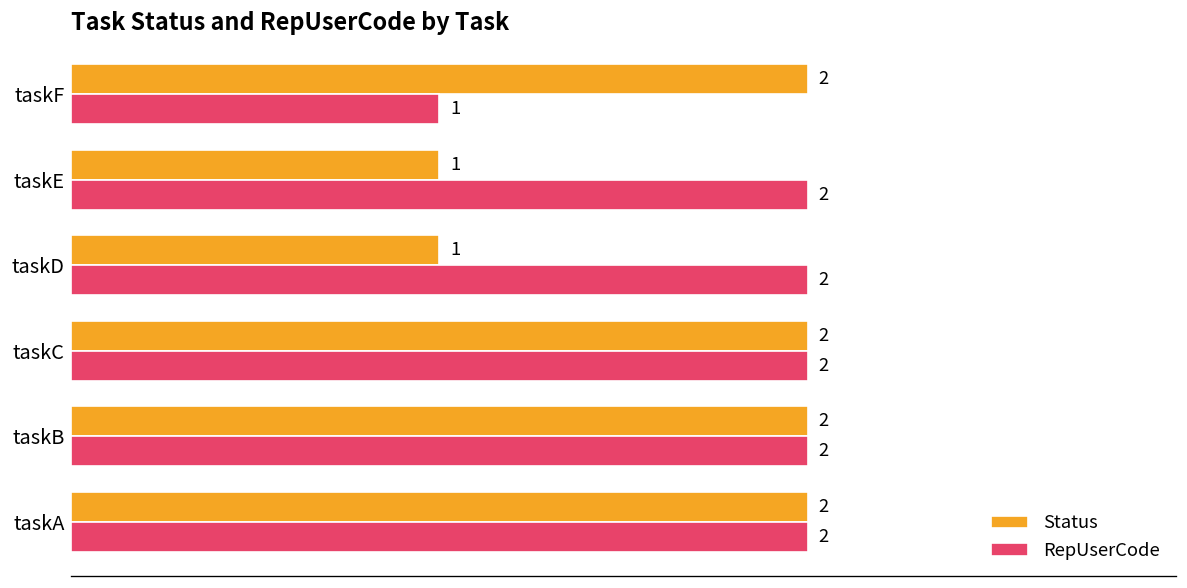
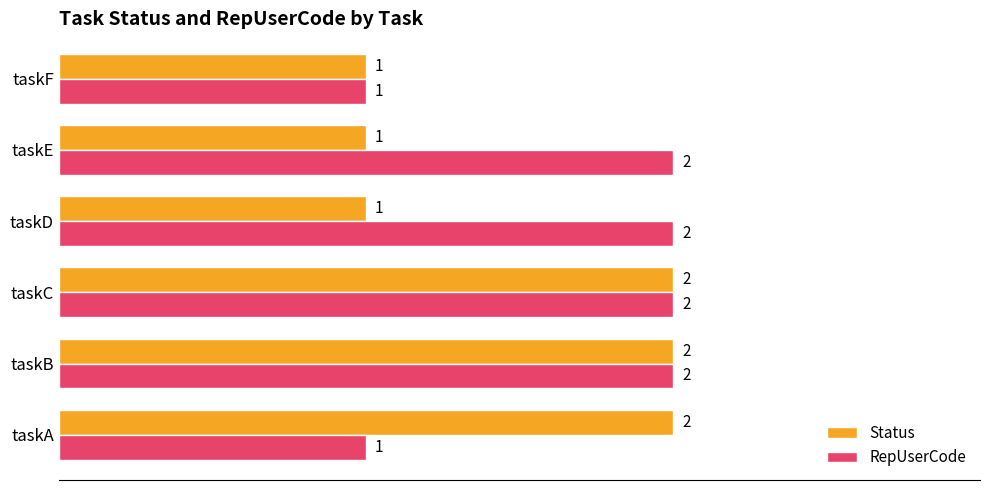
  {
    "Status": {
-     "taskF": 2,
+     "taskF": 1,
      "taskE": 1,
      "taskD": 1,
      "taskC": 2,
      "taskB": 2,
      "taskA": 2
    },
    "RepUserCode": {
      "taskF": 1,
      "taskE": 2,
      "taskD": 2,
      "taskC": 2,
      "taskB": 2,
-     "taskA": 2
+     "taskA": 1
    }
  }
